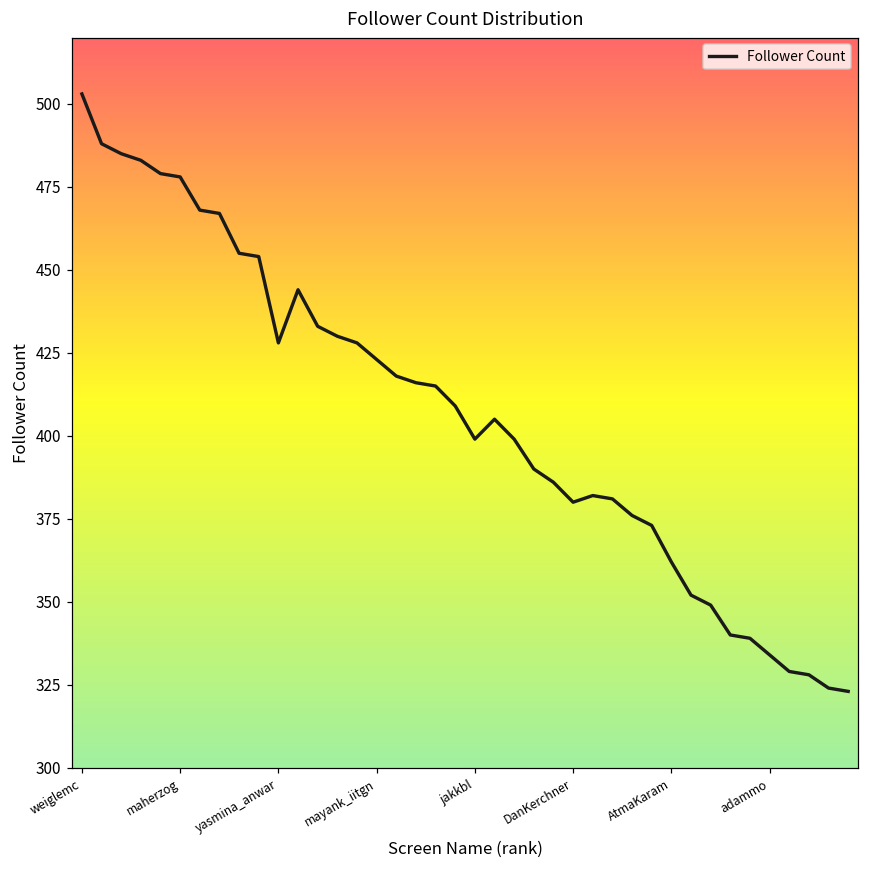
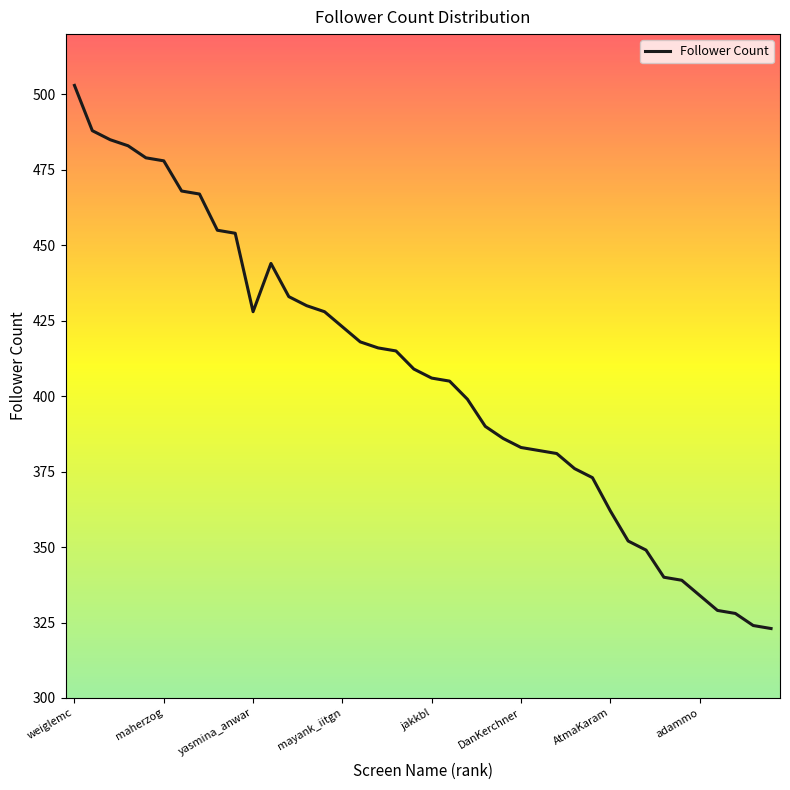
  {
    "weiglemc": 503,
    "maherzog": 478,
    "yasmina_anwar": 428,
    "mayank_iitgn": 423,
-   "jakkbl": 399,
-   "DanKerchner": 380,
+   "jakkbl": 406,
+   "DanKerchner": 383,
    "AtmaKaram": 362,
    "adammo": 334
  }
